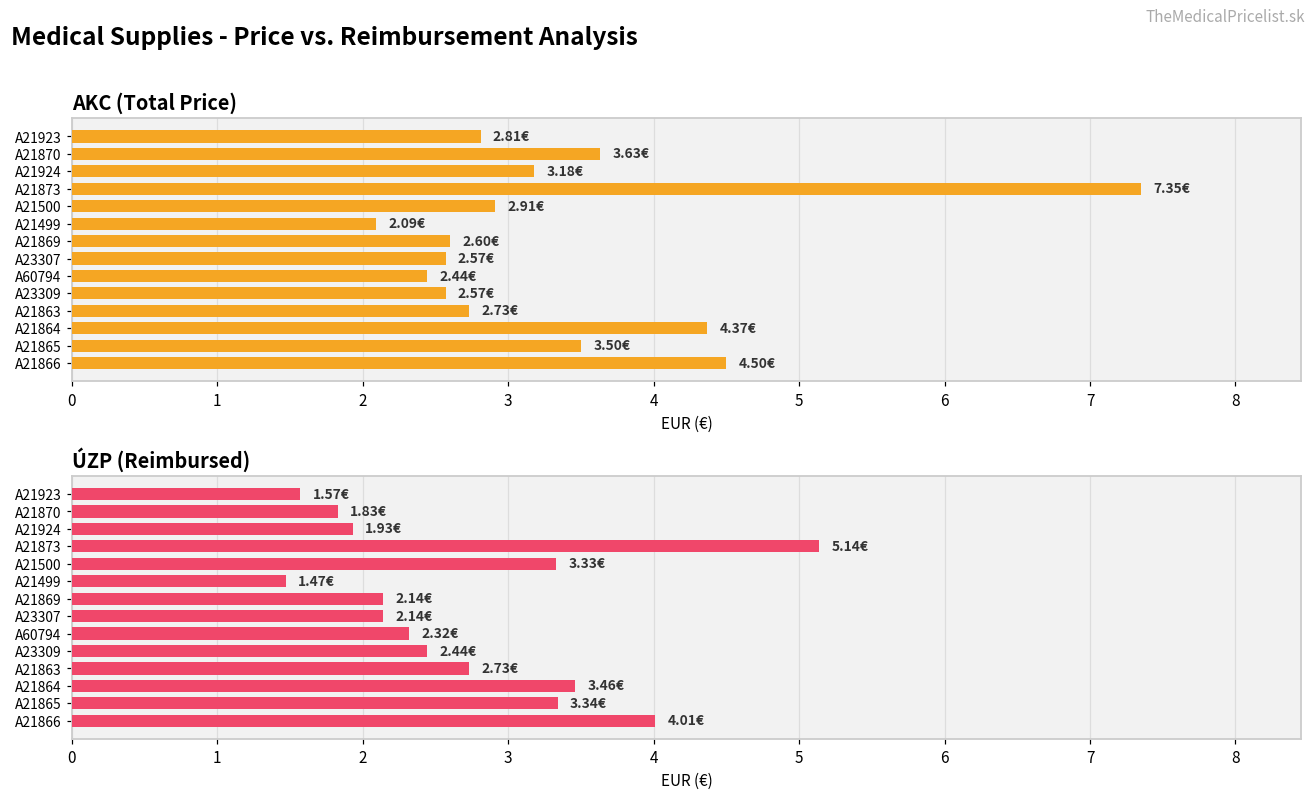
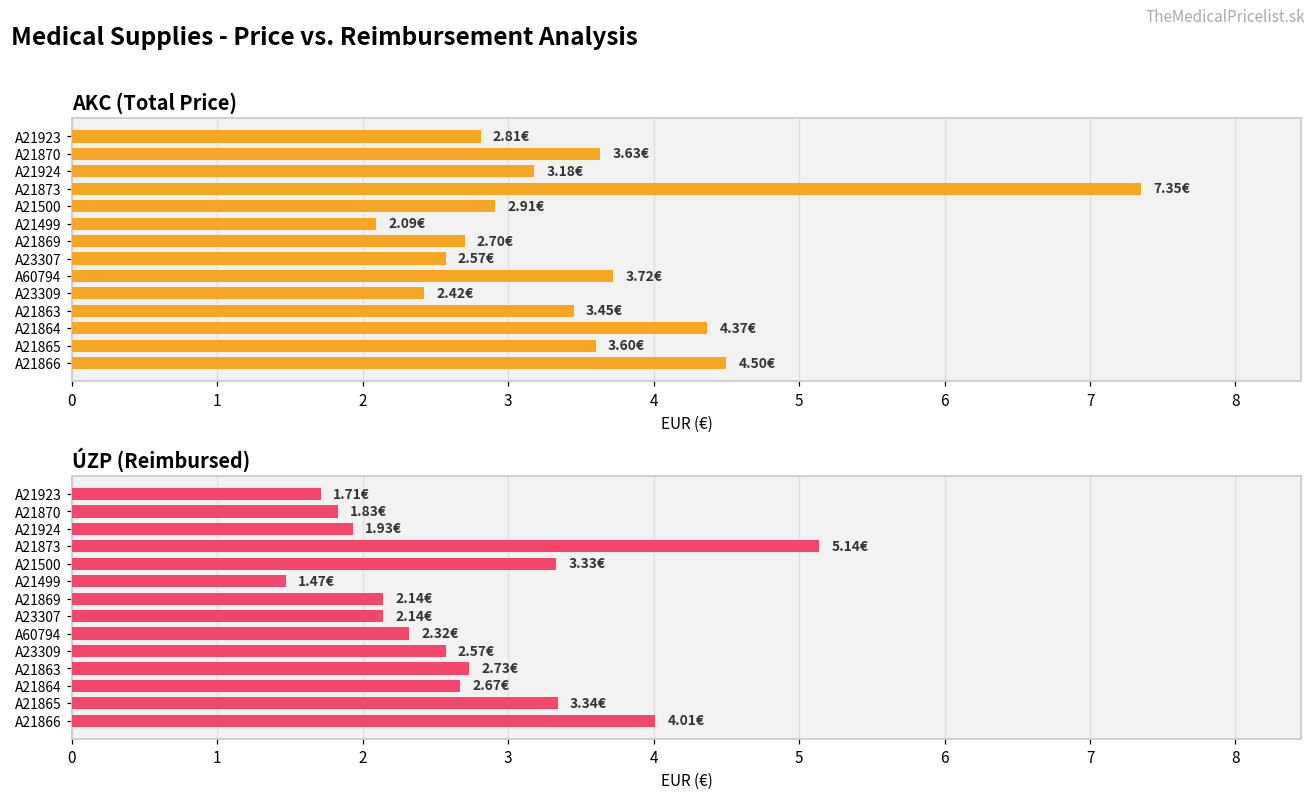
  {
    "AKC (Total Price)": {
      "A21923": "2.81€",
      "A21870": "3.63€",
      "A21924": "3.18€",
      "A21873": "7.35€",
      "A21500": "2.91€",
      "A21499": "2.09€",
-     "A21869": "2.60€",
+     "A21869": "2.70€",
      "A23307": "2.57€",
-     "A60794": "2.44€",
-     "A23309": "2.57€",
-     "A21863": "2.73€",
+     "A60794": "3.72€",
+     "A23309": "2.42€",
+     "A21863": "3.45€",
      "A21864": "4.37€",
-     "A21865": "3.50€",
+     "A21865": "3.60€",
      "A21866": "4.50€"
    },
    "ÚZP (Reimbursed)": {
-     "A21923": "1.57€",
+     "A21923": "1.71€",
      "A21870": "1.83€",
      "A21924": "1.93€",
      "A21873": "5.14€",
      "A21500": "3.33€",
      "A21499": "1.47€",
      "A21869": "2.14€",
      "A23307": "2.14€",
      "A60794": "2.32€",
-     "A23309": "2.44€",
+     "A23309": "2.57€",
      "A21863": "2.73€",
-     "A21864": "3.46€",
+     "A21864": "2.67€",
      "A21865": "3.34€",
      "A21866": "4.01€"
    }
  }
